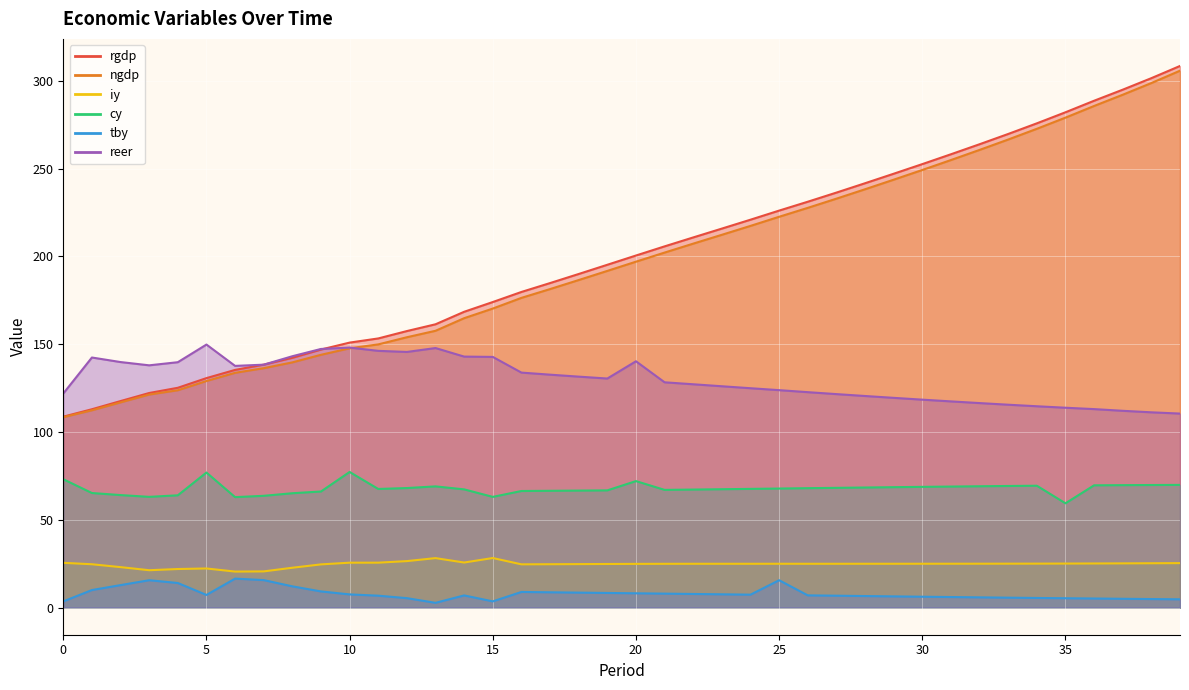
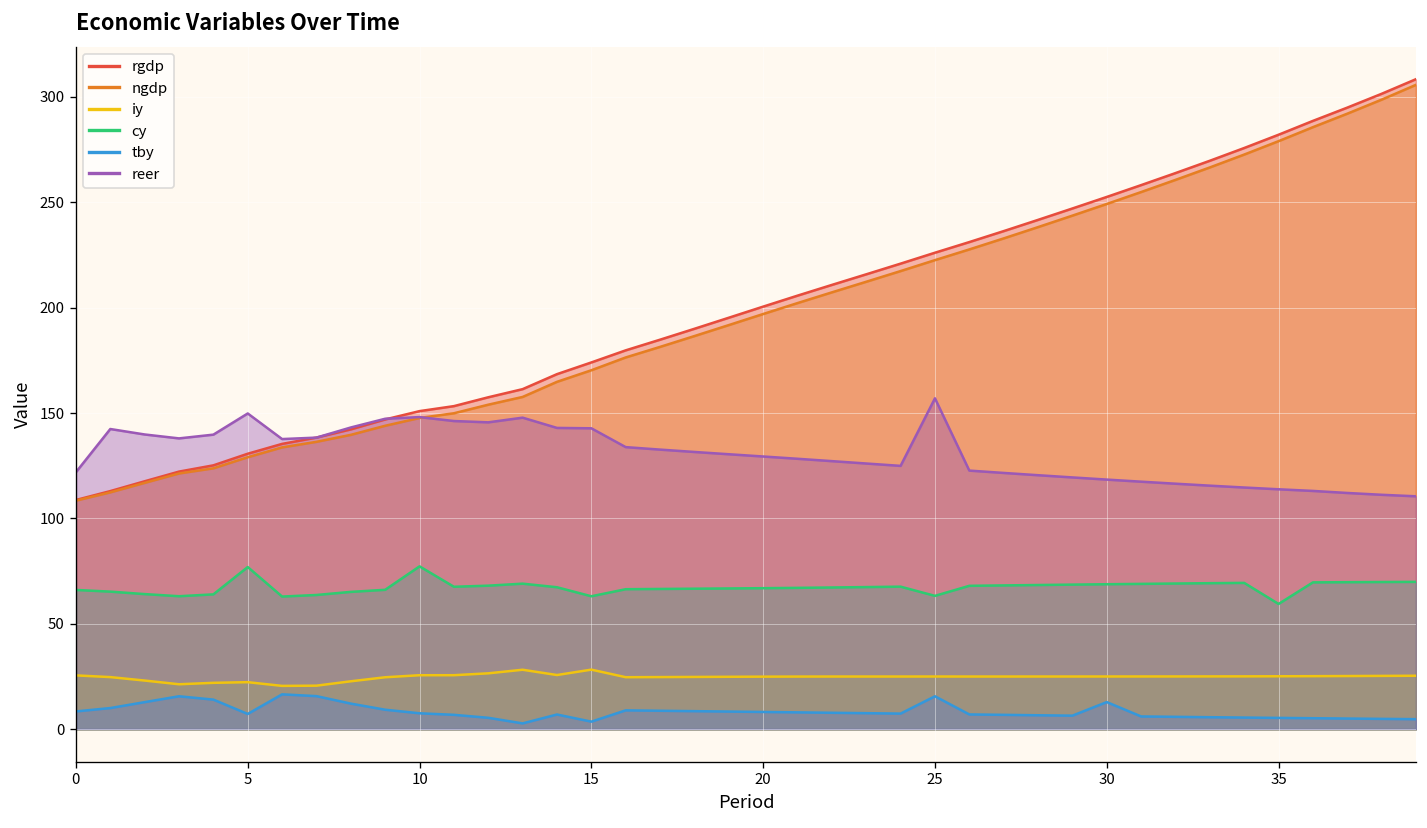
  {
    "cy": {
-     "0": 73,
+     "0": 66,
      "5": 77,
      "10": 77,
      "15": 63,
-     "20": 72,
-     "25": 68,
+     "20": 67,
+     "25": 63,
      "30": 69,
      "35": 59
    },
    "tby": {
-     "0": 4,
+     "0": 8,
      "5": 7,
      "10": 8,
      "15": 4,
      "20": 8,
      "25": 16,
-     "30": 6,
+     "30": 13,
      "35": 5
    },
    "reer": {
      "0": 122,
      "5": 150,
      "15": 143,
-     "20": 140,
-     "25": 124,
+     "20": 129,
+     "25": 157,
      "30": 118,
      "35": 114
    }
  }
